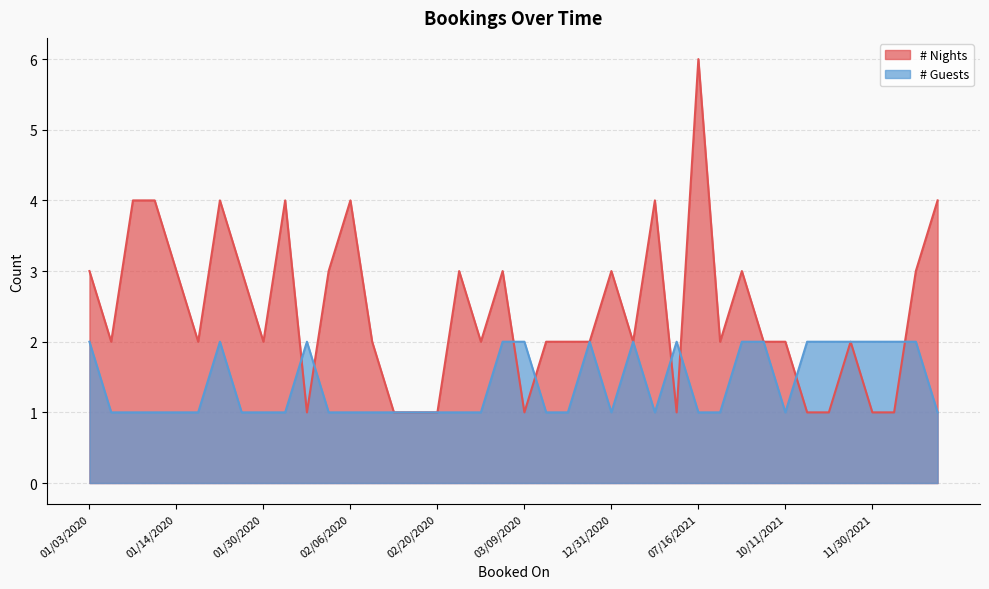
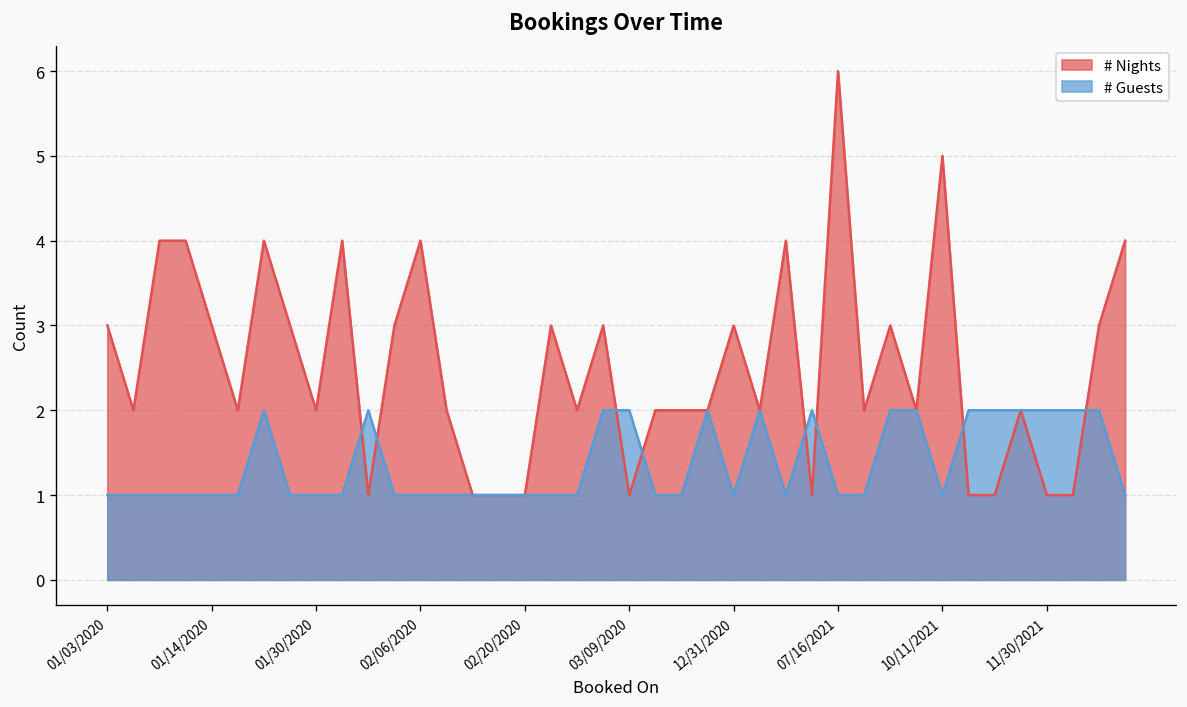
  {
    "# Nights": {
      "01/03/2020": 3,
      "01/14/2020": 3,
      "01/30/2020": 2,
      "03/09/2020": 1,
      "12/31/2020": 3,
      "07/16/2021": 6,
-     "10/11/2021": 2,
+     "10/11/2021": 5,
      "11/30/2021": 1
    },
    "# Guests": {
-     "01/03/2020": 2,
+     "01/03/2020": 1,
      "01/14/2020": 1,
      "01/30/2020": 1,
      "03/09/2020": 2,
      "12/31/2020": 1,
      "07/16/2021": 1,
      "10/11/2021": 1,
      "11/30/2021": 2
    }
  }
